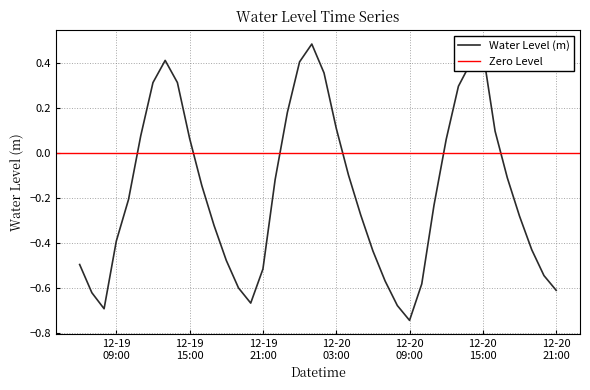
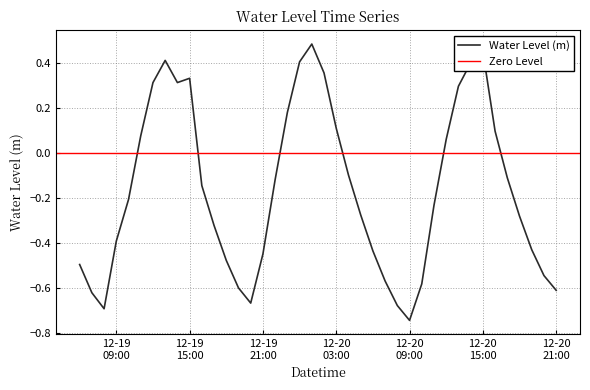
  {
    "12-19 09:00": -0.39,
-   "12-19 15:00": 0.07,
-   "12-19 21:00": -0.51,
+   "12-19 15:00": 0.33,
+   "12-19 21:00": -0.45,
    "12-20 03:00": 0.11,
    "12-20 09:00": -0.74,
    "12-20 21:00": -0.61
  }
